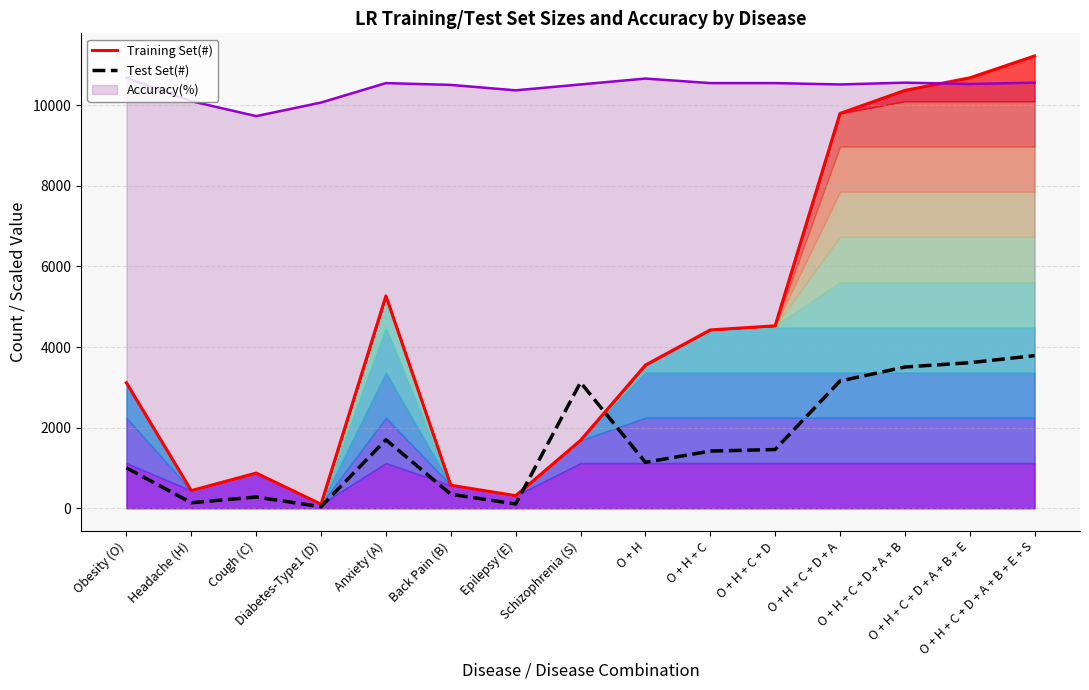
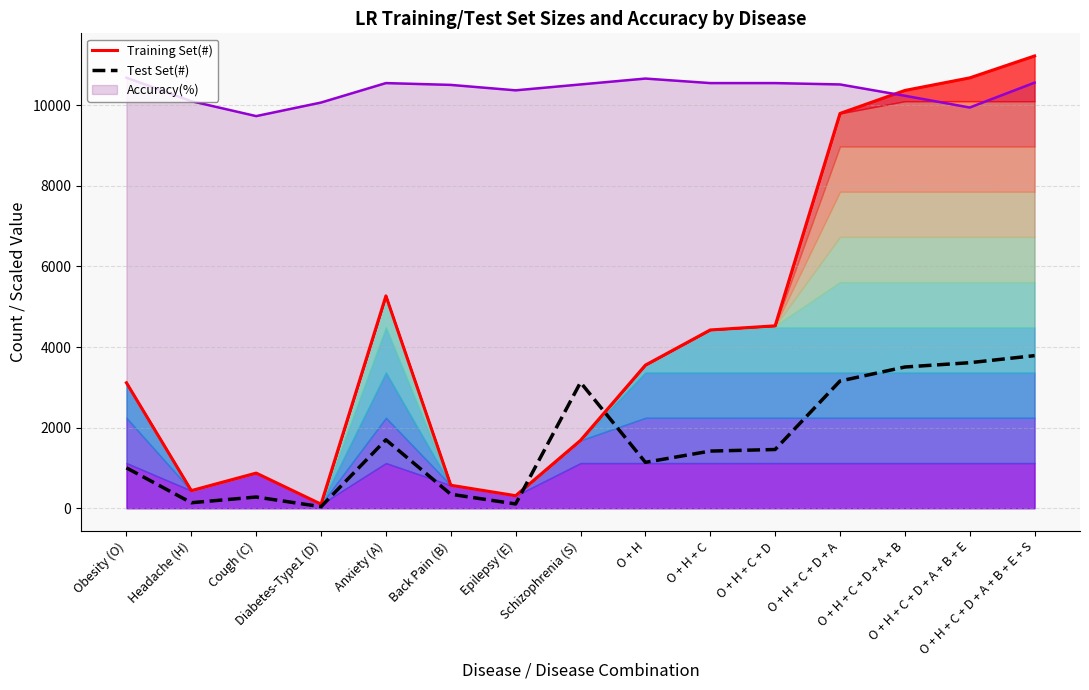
  {
    "Training Set(#)": {
      "O + H + C + D + A + B": 10400,
      "O + H + C + D + A + B + E": 10700,
      "O + H + C + D + A + B + E + S": 11200
    },
    "Test Set(#)": {
      "Obesity (O)": 1000,
      "Headache (H)": 100,
      "Cough (C)": 300,
      "Diabetes-Type1 (D)": 0,
      "Anxiety (A)": 1700,
      "Back Pain (B)": 300,
      "Epilepsy (E)": 100,
      "Schizophrenia (S)": 3100,
      "O + H + C": 1400,
      "O + H + C + D": 1500,
      "O + H + C + D + A": 3200,
      "O + H + C + D + A + B": 3500,
      "O + H + C + D + A + B + E": 3600,
      "O + H + C + D + A + B + E + S": 3800
    },
    "Accuracy(%)": {
      "Cough (C)": 9700,
      "Diabetes-Type1 (D)": 10100,
      "Anxiety (A)": 10600,
      "Back Pain (B)": 10500,
      "Epilepsy (E)": 10400,
      "Schizophrenia (S)": 10500,
      "O + H": 10700,
      "O + H + C": 10600,
      "O + H + C + D": 10600,
      "O + H + C + D + A": 10500,
-     "O + H + C + D + A + B": 10600,
-     "O + H + C + D + A + B + E": 10500,
+     "O + H + C + D + A + B": 10200,
+     "O + H + C + D + A + B + E": 9900,
      "O + H + C + D + A + B + E + S": 10600
    }
  }
